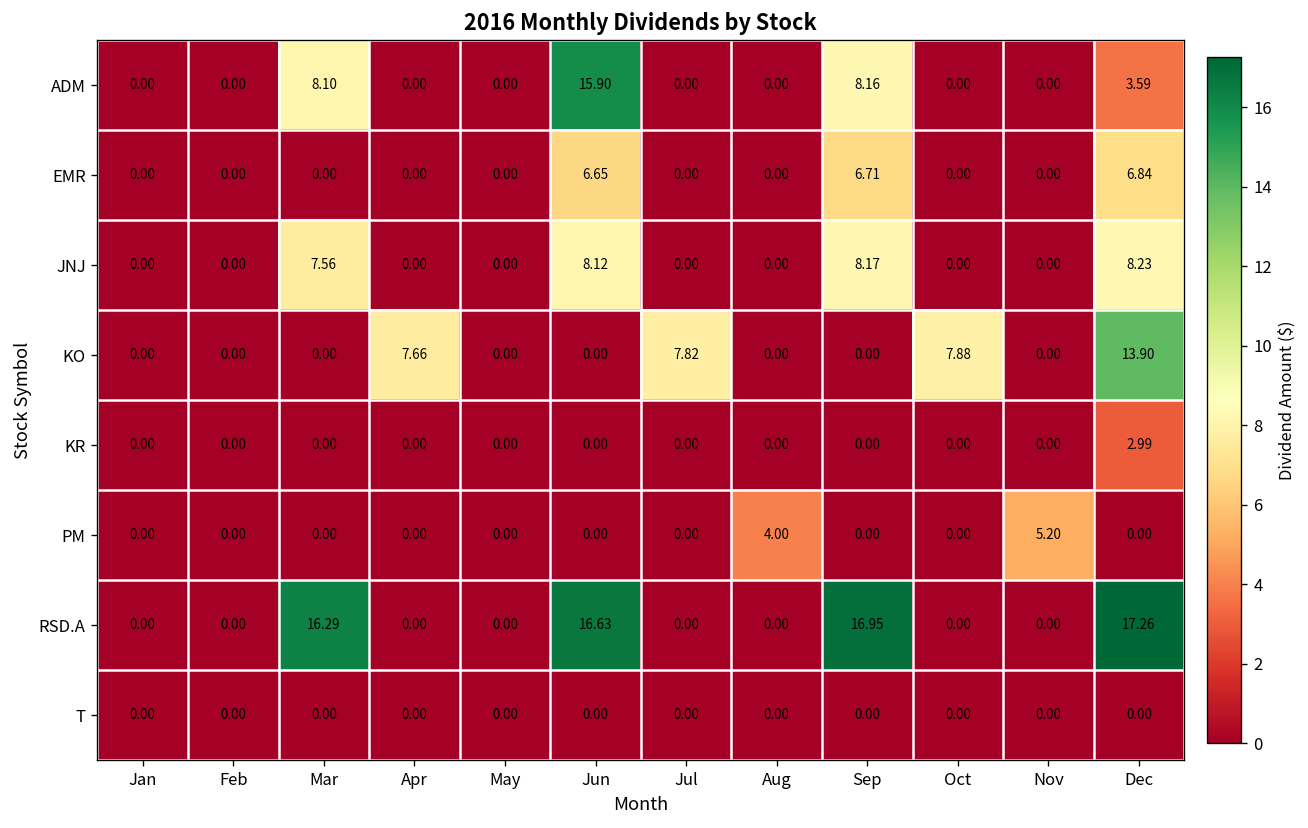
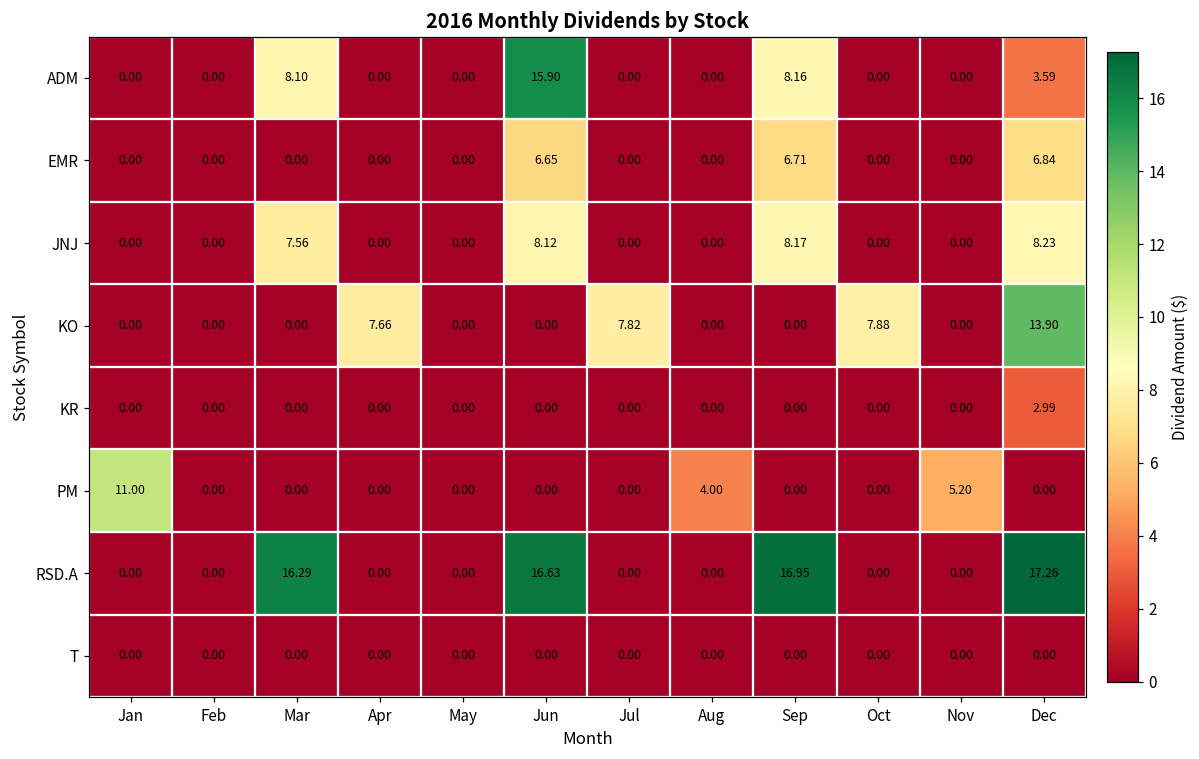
  {
    "ADM": {
      "Jan": 0.00,
      "Feb": 0.00,
      "Mar": 8.10,
      "Apr": 0.00,
      "May": 0.00,
      "Jun": 15.90,
      "Jul": 0.00,
      "Aug": 0.00,
      "Sep": 8.16,
      "Oct": 0.00,
      "Nov": 0.00,
      "Dec": 3.59
    },
    "EMR": {
      "Jan": 0.00,
      "Feb": 0.00,
      "Mar": 0.00,
      "Apr": 0.00,
      "May": 0.00,
      "Jun": 6.65,
      "Jul": 0.00,
      "Aug": 0.00,
      "Sep": 6.71,
      "Oct": 0.00,
      "Nov": 0.00,
      "Dec": 6.84
    },
    "JNJ": {
      "Jan": 0.00,
      "Feb": 0.00,
      "Mar": 7.56,
      "Apr": 0.00,
      "May": 0.00,
      "Jun": 8.12,
      "Jul": 0.00,
      "Aug": 0.00,
      "Sep": 8.17,
      "Oct": 0.00,
      "Nov": 0.00,
      "Dec": 8.23
    },
    "KO": {
      "Jan": 0.00,
      "Feb": 0.00,
      "Mar": 0.00,
      "Apr": 7.66,
      "May": 0.00,
      "Jun": 0.00,
      "Jul": 7.82,
      "Aug": 0.00,
      "Sep": 0.00,
      "Oct": 7.88,
      "Nov": 0.00,
      "Dec": 13.90
    },
    "KR": {
      "Jan": 0.00,
      "Feb": 0.00,
      "Mar": 0.00,
      "Apr": 0.00,
      "May": 0.00,
      "Jun": 0.00,
      "Jul": 0.00,
      "Aug": 0.00,
      "Sep": 0.00,
      "Oct": 0.00,
      "Nov": 0.00,
      "Dec": 2.99
    },
    "PM": {
-     "Jan": 0.00,
+     "Jan": 11.00,
      "Feb": 0.00,
      "Mar": 0.00,
      "Apr": 0.00,
      "May": 0.00,
      "Jun": 0.00,
      "Jul": 0.00,
      "Aug": 4.00,
      "Sep": 0.00,
      "Oct": 0.00,
      "Nov": 5.20,
      "Dec": 0.00
    },
    "RSD.A": {
      "Jan": 0.00,
      "Feb": 0.00,
      "Mar": 16.29,
      "Apr": 0.00,
      "May": 0.00,
      "Jun": 16.63,
      "Jul": 0.00,
      "Aug": 0.00,
      "Sep": 16.95,
      "Oct": 0.00,
      "Nov": 0.00,
      "Dec": 17.26
    },
    "T": {
      "Jan": 0.00,
      "Feb": 0.00,
      "Mar": 0.00,
      "Apr": 0.00,
      "May": 0.00,
      "Jun": 0.00,
      "Jul": 0.00,
      "Aug": 0.00,
      "Sep": 0.00,
      "Oct": 0.00,
      "Nov": 0.00,
      "Dec": 0.00
    }
  }
